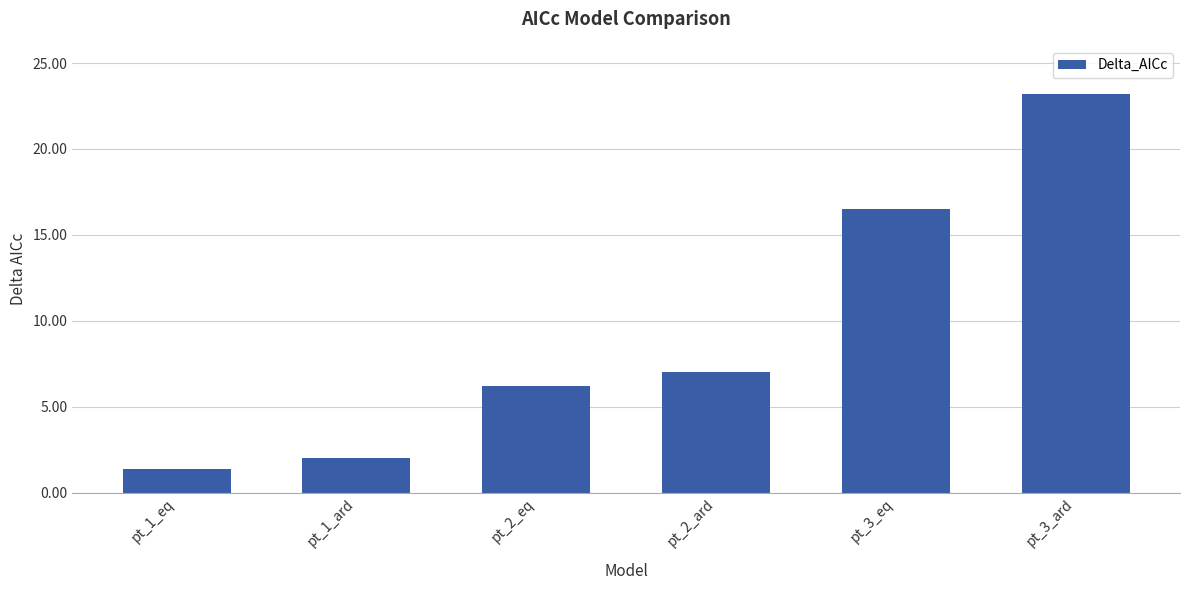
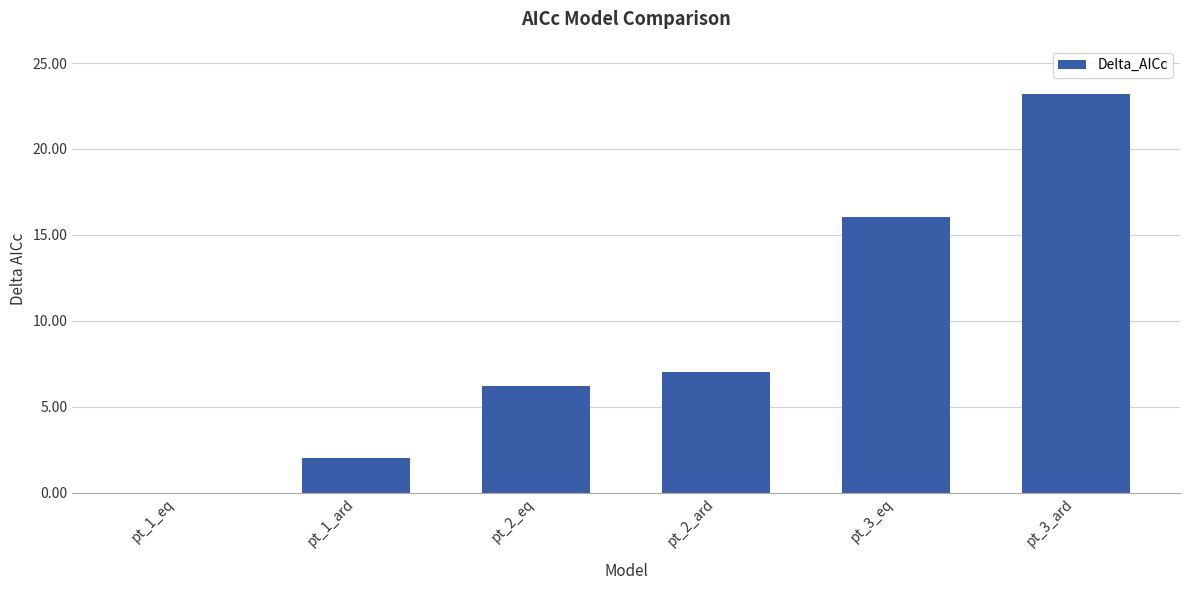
  {
-   "pt_1_eq": 1.4,
+   "pt_1_eq": 0.0,
    "pt_1_ard": 2.0,
    "pt_2_eq": 6.2,
    "pt_2_ard": 7.0,
-   "pt_3_eq": 16.5,
+   "pt_3_eq": 16.0,
    "pt_3_ard": 23.2
  }
